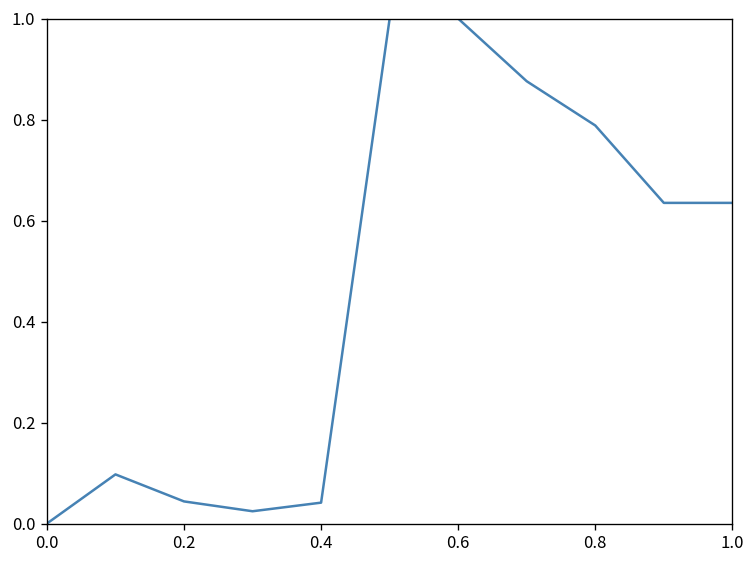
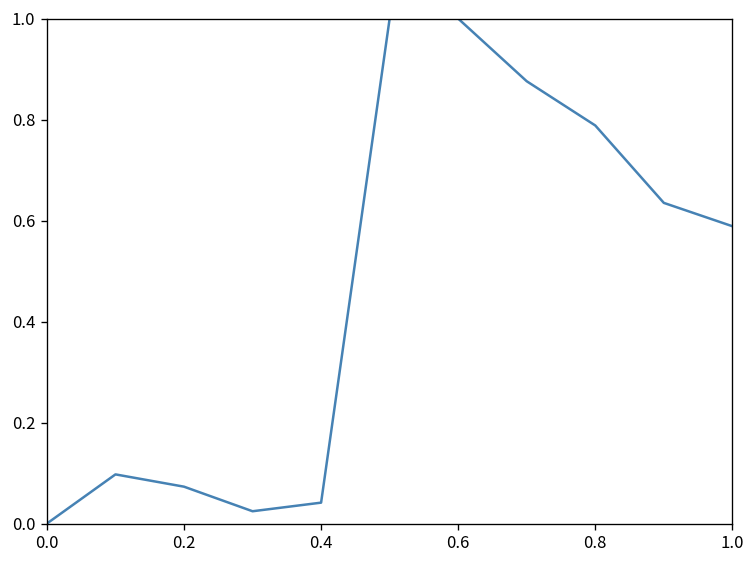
  {
    "0.0": 0.00,
-   "0.2": 0.04,
+   "0.2": 0.07,
    "0.4": 0.04,
    "0.6": 1.00,
    "0.8": 0.79,
-   "1.0": 0.64
+   "1.0": 0.59
  }
